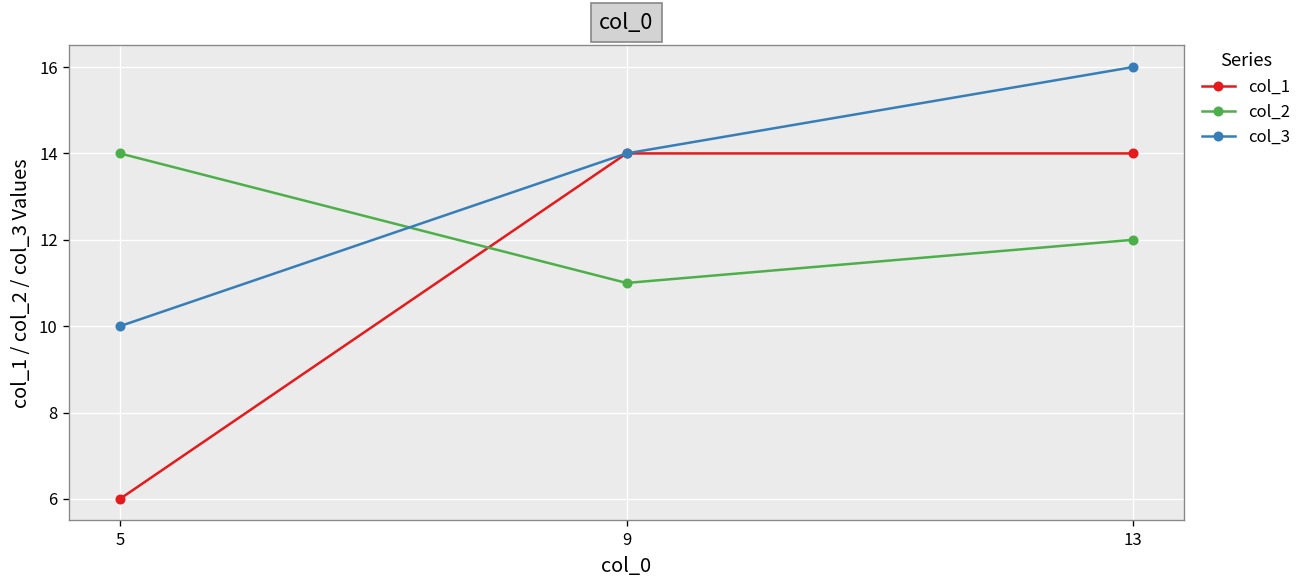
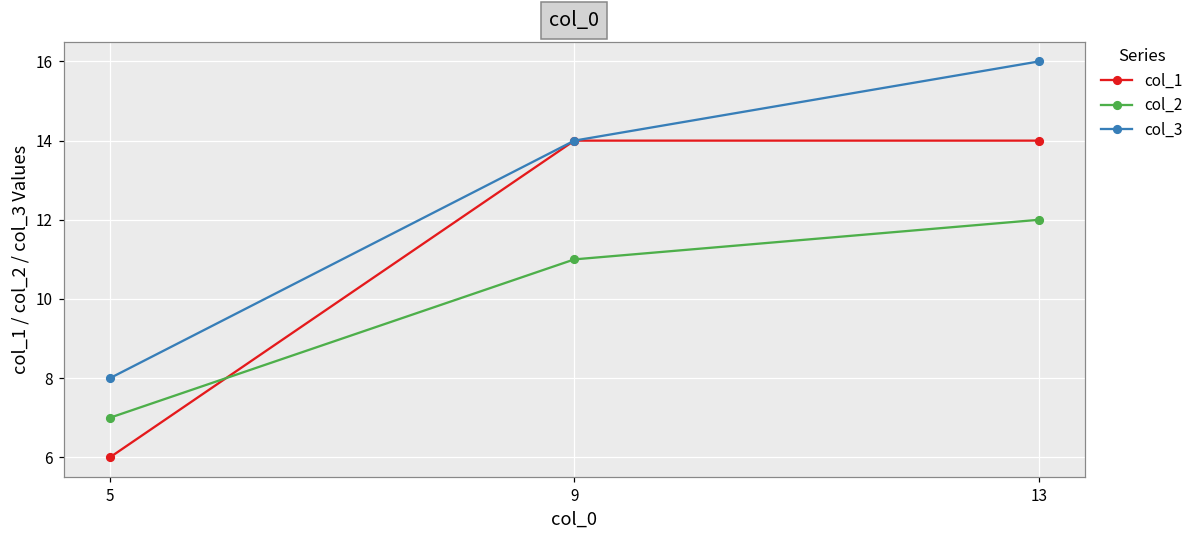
  {
    "col_1": {
      "5": 6,
      "13": 14
    },
    "col_2": {
-     "5": 14,
+     "5": 7,
      "9": 11,
      "13": 12
    },
    "col_3": {
-     "5": 10,
+     "5": 8,
      "13": 16
    }
  }
